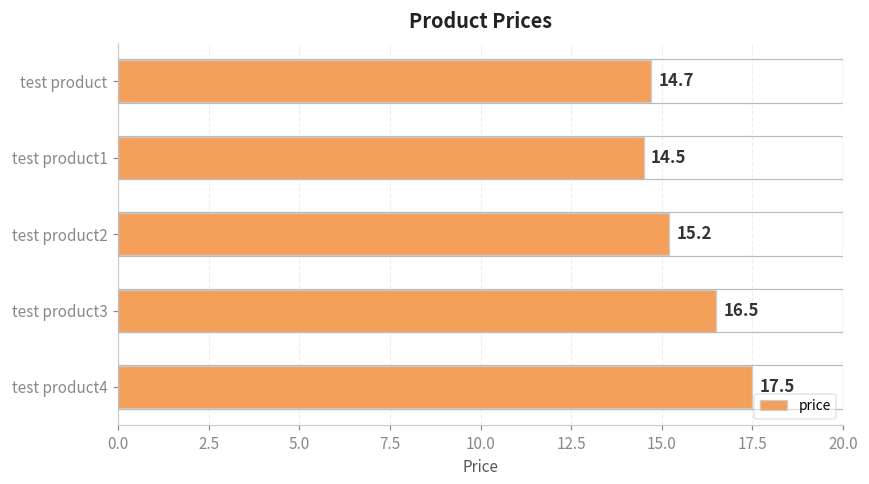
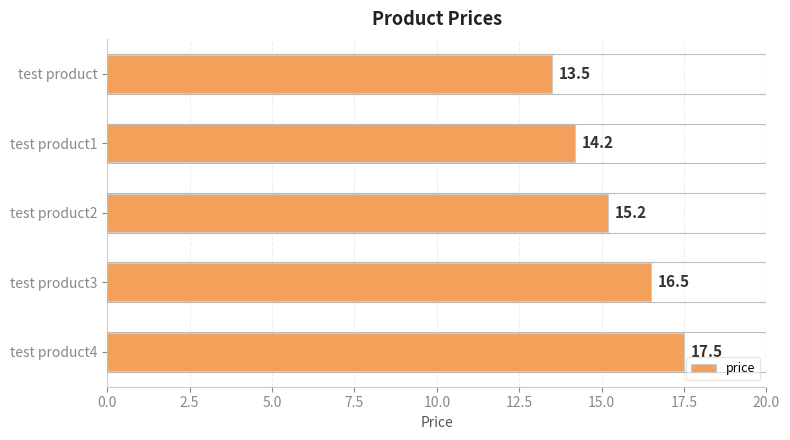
  {
-   "test product": 14.7,
-   "test product1": 14.5,
+   "test product": 13.5,
+   "test product1": 14.2,
    "test product2": 15.2,
    "test product3": 16.5
  }
